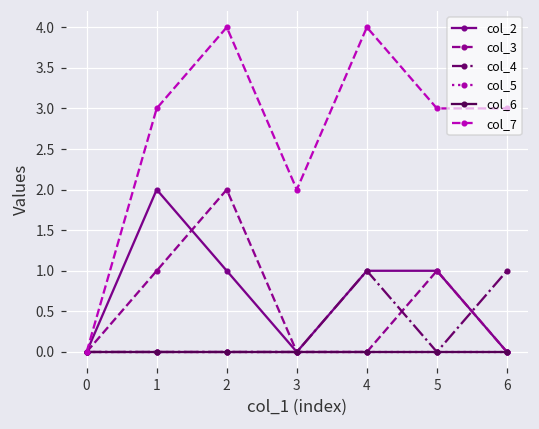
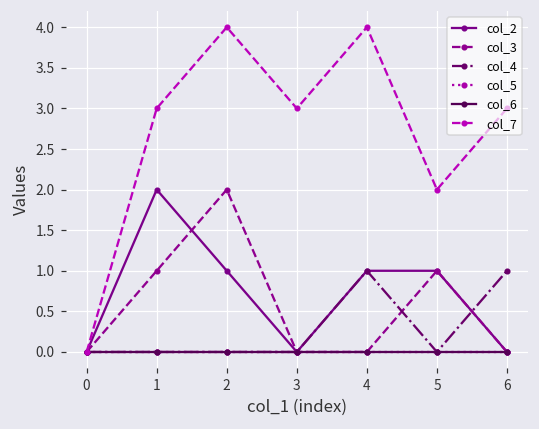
  {
    "col_7": {
      "1": 3,
      "2": 4,
-     "3": 2,
+     "3": 3,
      "4": 4,
-     "5": 3
+     "5": 2
    }
  }
